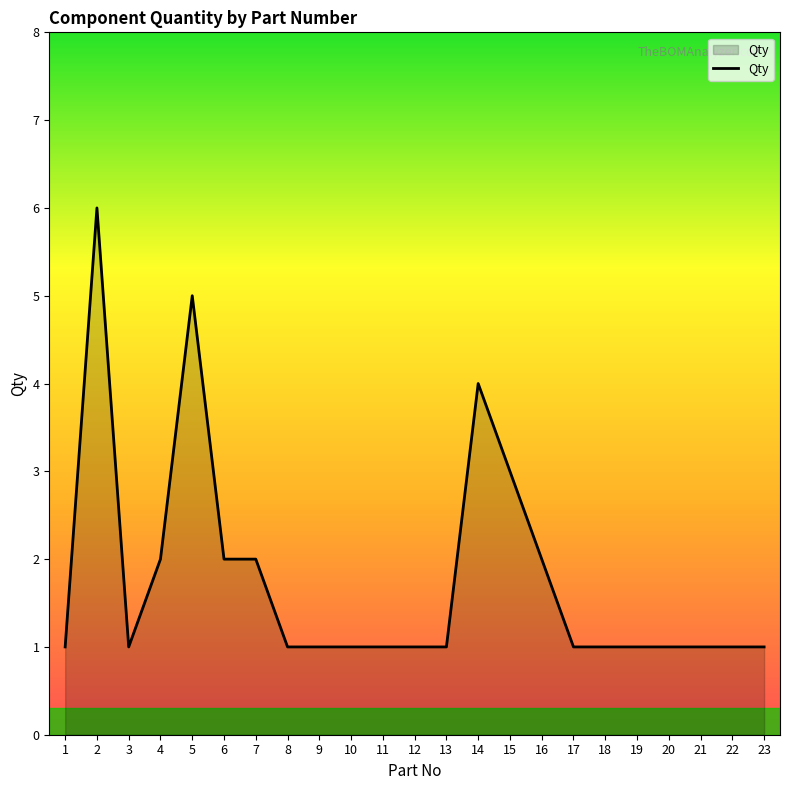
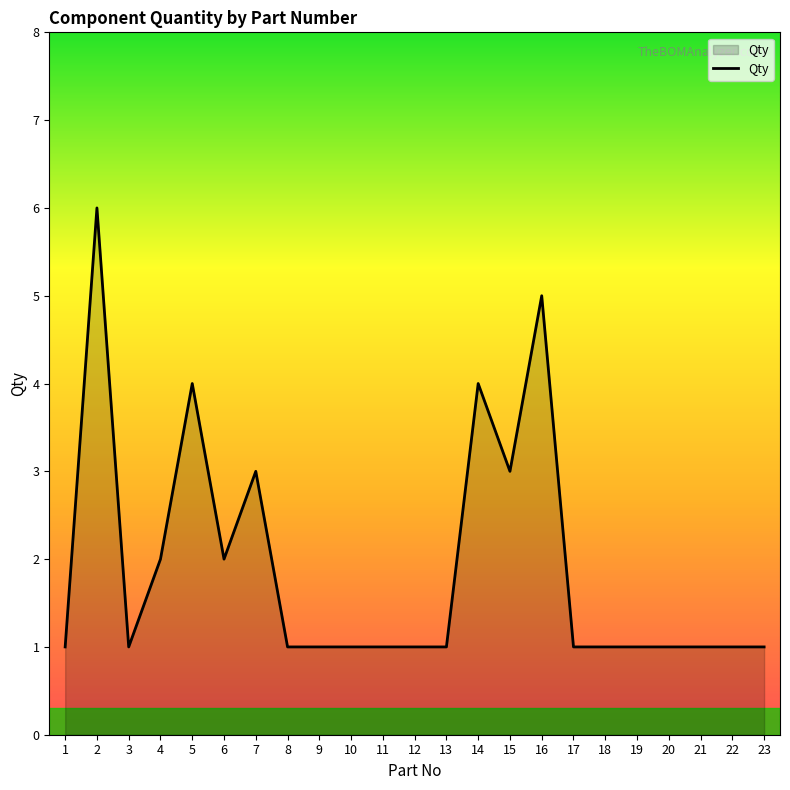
  {
    "1": 1,
    "2": 6,
    "3": 1,
    "4": 2,
-   "5": 5,
+   "5": 4,
    "6": 2,
-   "7": 2,
+   "7": 3,
    "8": 1,
    "9": 1,
    "10": 1,
    "11": 1,
    "12": 1,
    "13": 1,
    "14": 4,
    "15": 3,
-   "16": 2,
+   "16": 5,
    "17": 1,
    "18": 1,
    "19": 1,
    "20": 1,
    "21": 1,
    "22": 1,
    "23": 1
  }
